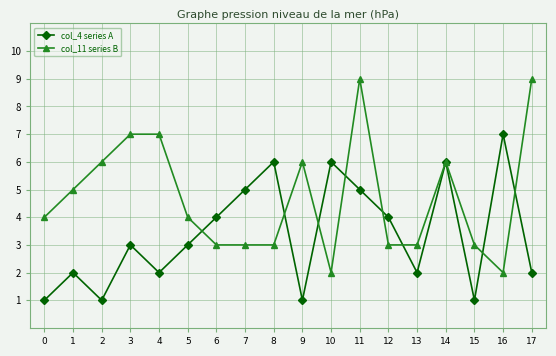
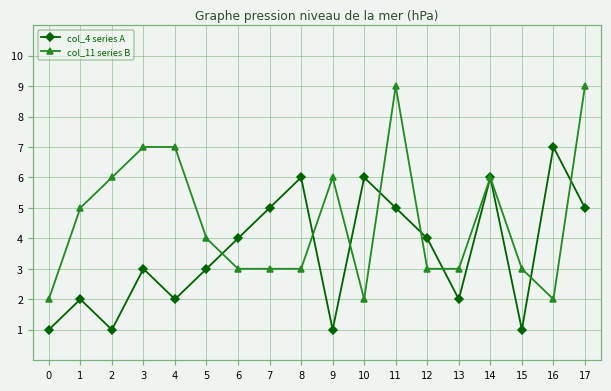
  {
    "col_4 series A": {
      "0": 1,
      "1": 2,
      "2": 1,
      "3": 3,
      "4": 2,
      "5": 3,
      "6": 4,
      "7": 5,
      "8": 6,
      "9": 1,
      "10": 6,
      "11": 5,
      "12": 4,
      "13": 2,
      "15": 1,
      "16": 7,
-     "17": 2
+     "17": 5
    },
    "col_11 series B": {
-     "0": 4,
+     "0": 2,
      "1": 5,
      "2": 6,
      "3": 7,
      "4": 7,
      "5": 4,
      "6": 3,
      "7": 3,
      "8": 3,
      "9": 6,
      "10": 2,
      "11": 9,
      "12": 3,
      "13": 3,
      "15": 3,
      "16": 2,
      "17": 9
    }
  }
